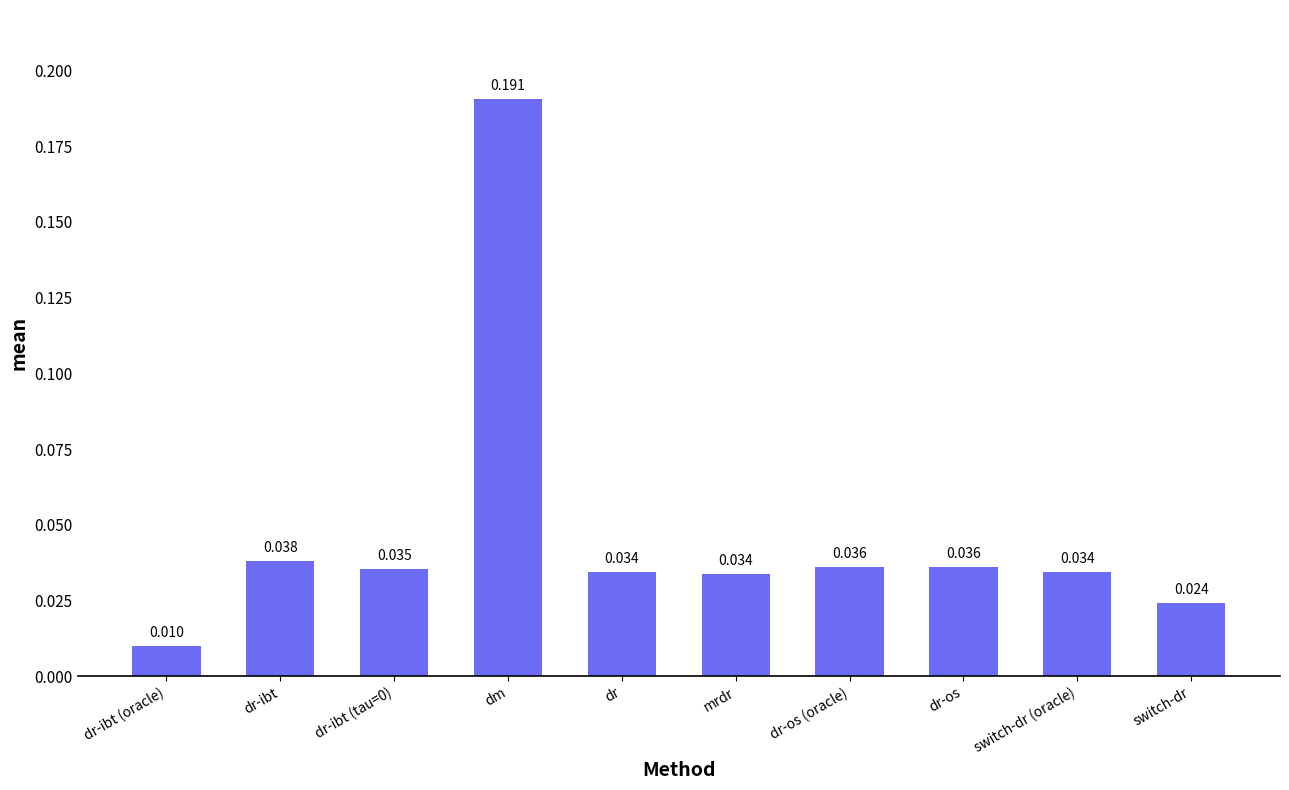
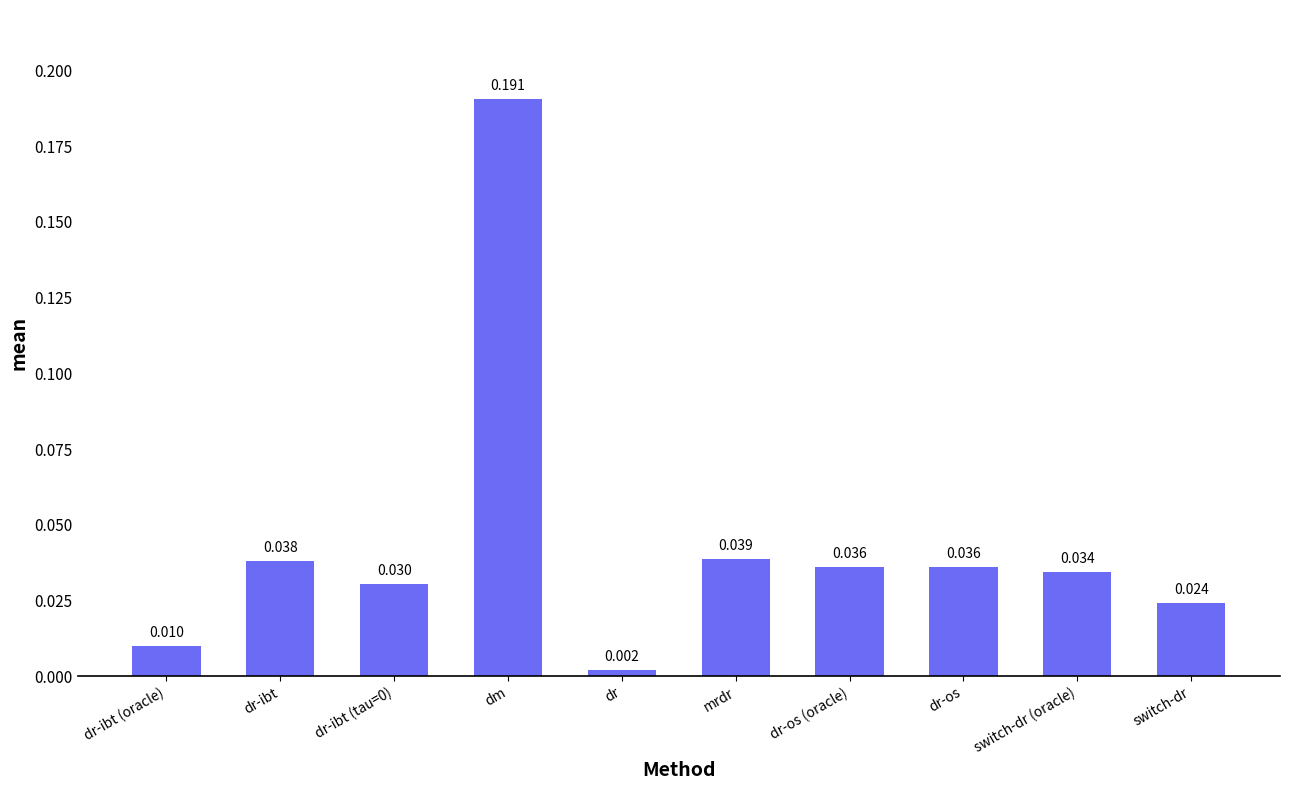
  {
    "dr-ibt (oracle)": 0.010,
    "dr-ibt": 0.038,
-   "dr-ibt (tau=0)": 0.035,
+   "dr-ibt (tau=0)": 0.030,
    "dm": 0.191,
-   "dr": 0.034,
-   "mrdr": 0.034,
+   "dr": 0.002,
+   "mrdr": 0.039,
    "dr-os (oracle)": 0.036,
    "dr-os": 0.036,
    "switch-dr (oracle)": 0.034,
    "switch-dr": 0.024
  }
